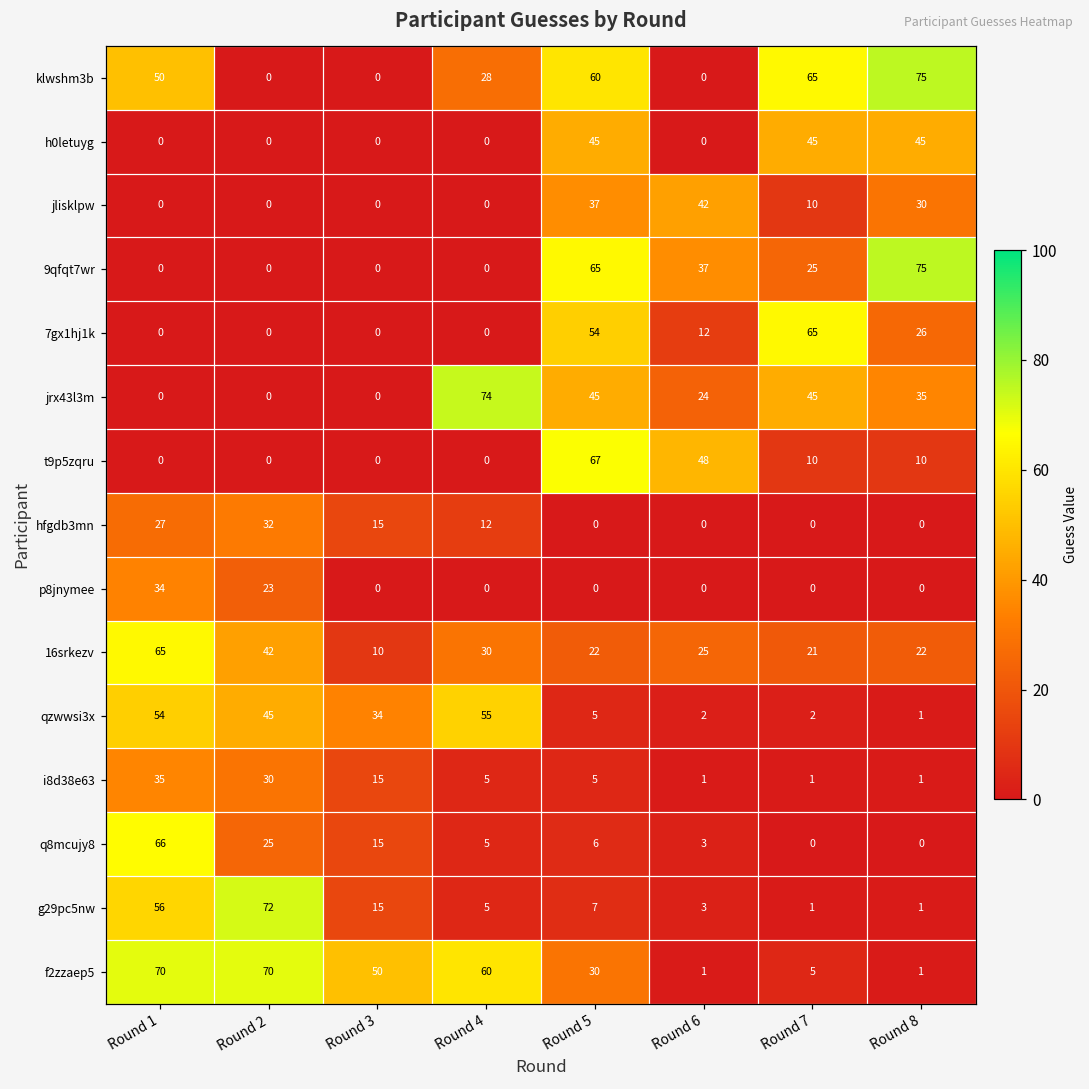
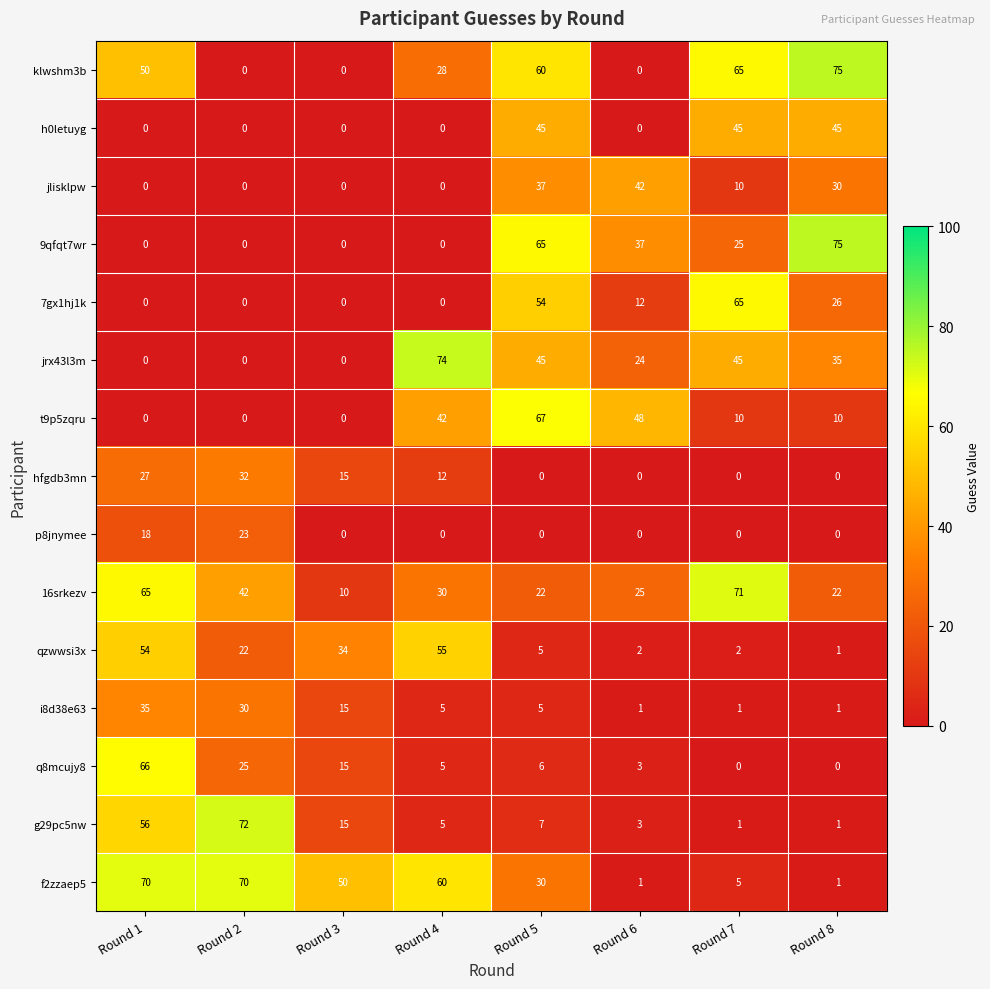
  {
    "klwshm3b": {
      "Round 1": 50,
      "Round 2": 0,
      "Round 3": 0,
      "Round 4": 28,
      "Round 5": 60,
      "Round 6": 0,
      "Round 7": 65,
      "Round 8": 75
    },
    "h0letuyg": {
      "Round 1": 0,
      "Round 2": 0,
      "Round 3": 0,
      "Round 4": 0,
      "Round 5": 45,
      "Round 6": 0,
      "Round 7": 45,
      "Round 8": 45
    },
    "jlisklpw": {
      "Round 1": 0,
      "Round 2": 0,
      "Round 3": 0,
      "Round 4": 0,
      "Round 5": 37,
      "Round 6": 42,
      "Round 7": 10,
      "Round 8": 30
    },
    "9qfqt7wr": {
      "Round 1": 0,
      "Round 2": 0,
      "Round 3": 0,
      "Round 4": 0,
      "Round 5": 65,
      "Round 6": 37,
      "Round 7": 25,
      "Round 8": 75
    },
    "7gx1hj1k": {
      "Round 1": 0,
      "Round 2": 0,
      "Round 3": 0,
      "Round 4": 0,
      "Round 5": 54,
      "Round 6": 12,
      "Round 7": 65,
      "Round 8": 26
    },
    "jrx43l3m": {
      "Round 1": 0,
      "Round 2": 0,
      "Round 3": 0,
      "Round 4": 74,
      "Round 5": 45,
      "Round 6": 24,
      "Round 7": 45,
      "Round 8": 35
    },
    "t9p5zqru": {
      "Round 1": 0,
      "Round 2": 0,
      "Round 3": 0,
-     "Round 4": 0,
+     "Round 4": 42,
      "Round 5": 67,
      "Round 6": 48,
      "Round 7": 10,
      "Round 8": 10
    },
    "hfgdb3mn": {
      "Round 1": 27,
      "Round 2": 32,
      "Round 3": 15,
      "Round 4": 12,
      "Round 5": 0,
      "Round 6": 0,
      "Round 7": 0,
      "Round 8": 0
    },
    "p8jnymee": {
-     "Round 1": 34,
+     "Round 1": 18,
      "Round 2": 23,
      "Round 3": 0,
      "Round 4": 0,
      "Round 5": 0,
      "Round 6": 0,
      "Round 7": 0,
      "Round 8": 0
    },
    "16srkezv": {
      "Round 1": 65,
      "Round 2": 42,
      "Round 3": 10,
      "Round 4": 30,
      "Round 5": 22,
      "Round 6": 25,
-     "Round 7": 21,
+     "Round 7": 71,
      "Round 8": 22
    },
    "qzwwsi3x": {
      "Round 1": 54,
-     "Round 2": 45,
+     "Round 2": 22,
      "Round 3": 34,
      "Round 4": 55,
      "Round 5": 5,
      "Round 6": 2,
      "Round 7": 2,
      "Round 8": 1
    },
    "i8d38e63": {
      "Round 1": 35,
      "Round 2": 30,
      "Round 3": 15,
      "Round 4": 5,
      "Round 5": 5,
      "Round 6": 1,
      "Round 7": 1,
      "Round 8": 1
    },
    "q8mcujy8": {
      "Round 1": 66,
      "Round 2": 25,
      "Round 3": 15,
      "Round 4": 5,
      "Round 5": 6,
      "Round 6": 3,
      "Round 7": 0,
      "Round 8": 0
    },
    "g29pc5nw": {
      "Round 1": 56,
      "Round 2": 72,
      "Round 3": 15,
      "Round 4": 5,
      "Round 5": 7,
      "Round 6": 3,
      "Round 7": 1,
      "Round 8": 1
    },
    "f2zzaep5": {
      "Round 1": 70,
      "Round 2": 70,
      "Round 3": 50,
      "Round 4": 60,
      "Round 5": 30,
      "Round 6": 1,
      "Round 7": 5,
      "Round 8": 1
    }
  }
